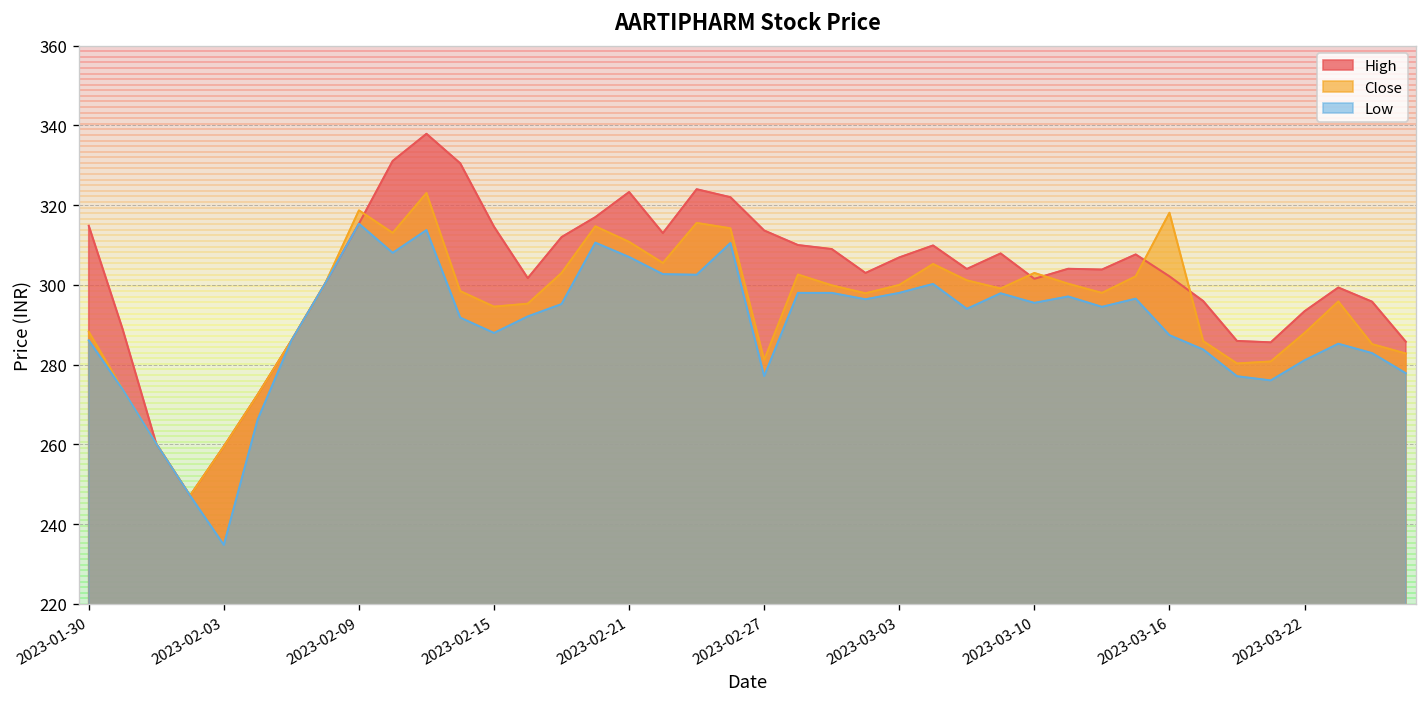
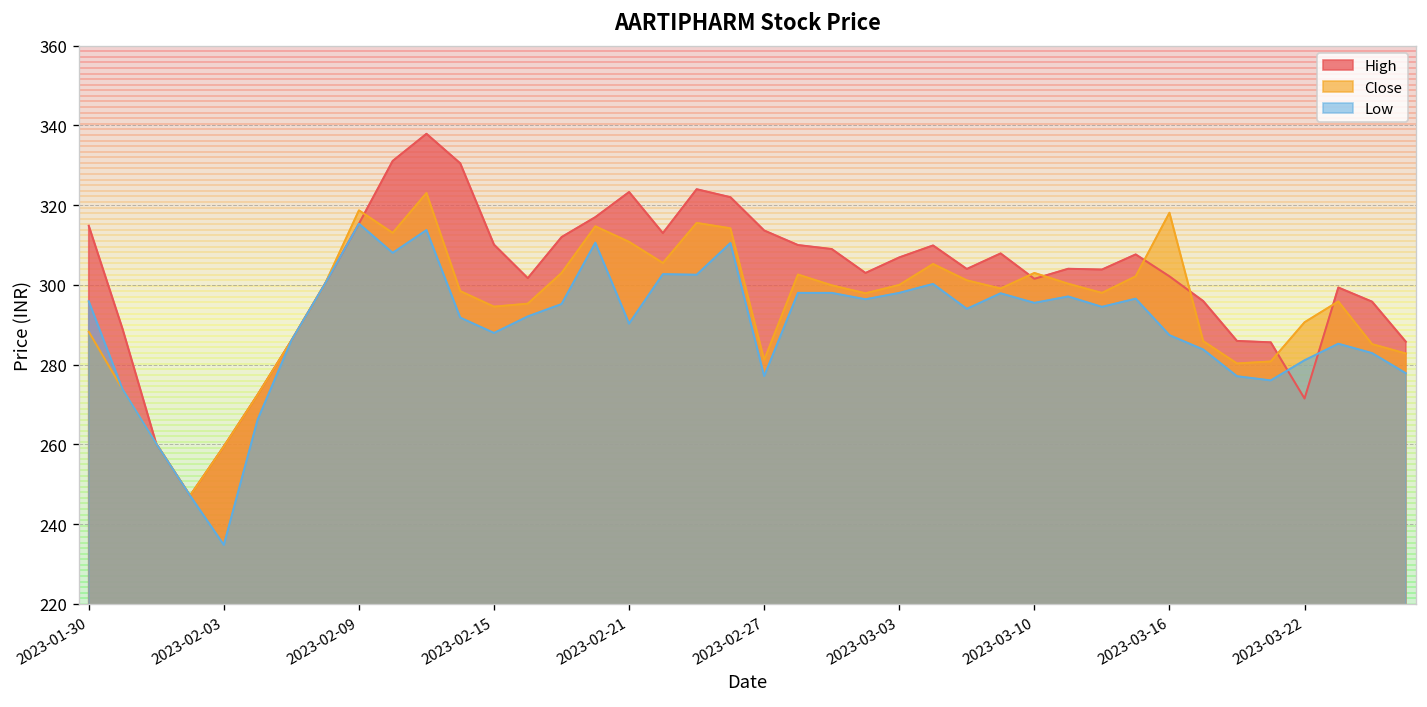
  {
    "High": {
      "2023-01-30": 315,
-     "2023-02-15": 315,
+     "2023-02-15": 310,
      "2023-02-21": 323,
      "2023-02-27": 314,
      "2023-03-03": 307,
      "2023-03-10": 302,
      "2023-03-16": 302,
-     "2023-03-22": 293
+     "2023-03-22": 272
    },
    "Close": {
      "2023-01-30": 288,
      "2023-02-09": 319,
      "2023-02-15": 295,
      "2023-02-21": 311,
      "2023-02-27": 281,
      "2023-03-03": 300,
      "2023-03-10": 303,
      "2023-03-16": 318,
-     "2023-03-22": 288
+     "2023-03-22": 291
    },
    "Low": {
-     "2023-01-30": 286,
+     "2023-01-30": 296,
      "2023-02-03": 235,
      "2023-02-15": 288,
-     "2023-02-21": 307,
+     "2023-02-21": 290,
      "2023-02-27": 277,
      "2023-03-03": 298,
      "2023-03-10": 296,
      "2023-03-16": 287,
      "2023-03-22": 281
    }
  }
